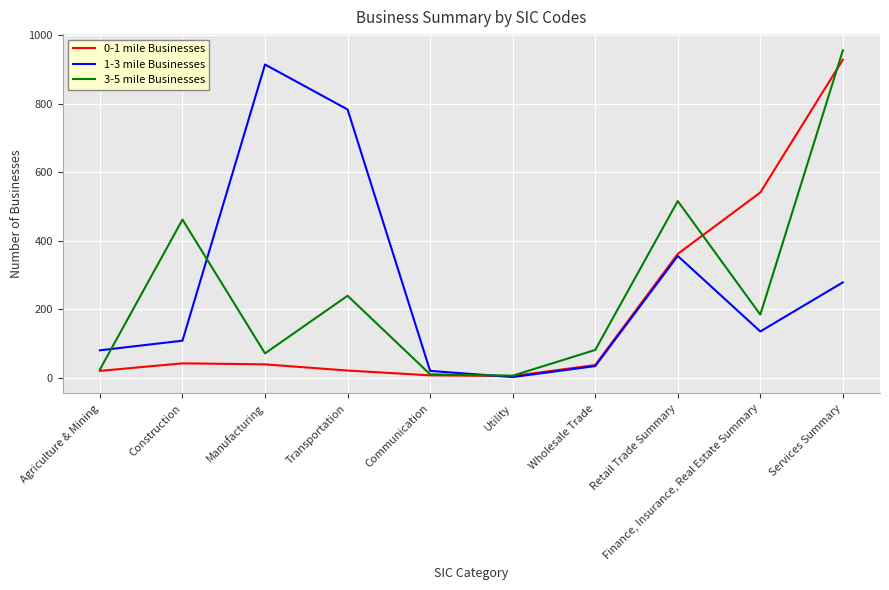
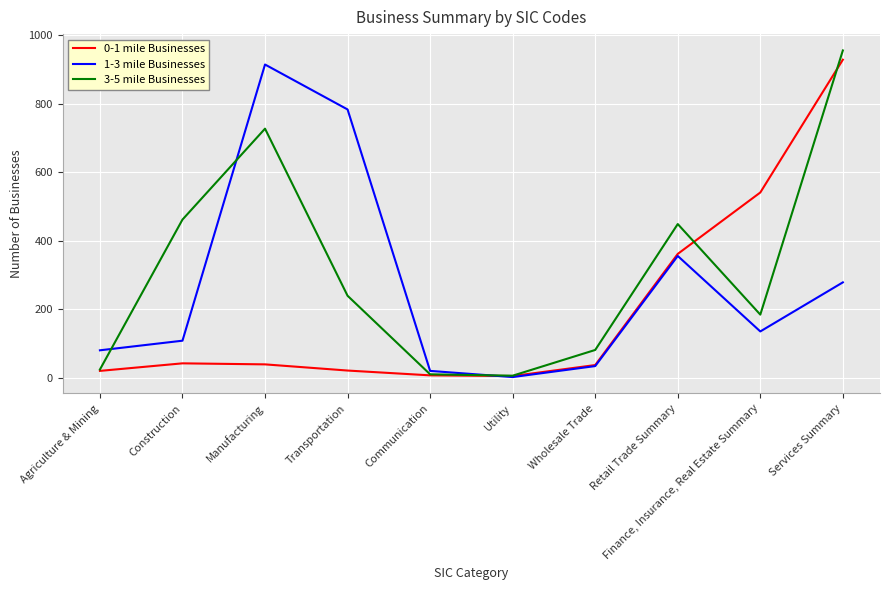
  {
    "0-1 mile Businesses": {
      "Construction": 40,
      "Manufacturing": 40,
      "Transportation": 20,
      "Finance, Insurance, Real Estate Summary": 540,
      "Services Summary": 930
    },
    "1-3 mile Businesses": {
      "Agriculture & Mining": 80,
      "Construction": 110,
      "Manufacturing": 910,
      "Transportation": 780,
      "Communication": 20,
      "Finance, Insurance, Real Estate Summary": 140,
      "Services Summary": 280
    },
    "3-5 mile Businesses": {
      "Construction": 460,
-     "Manufacturing": 70,
+     "Manufacturing": 730,
      "Transportation": 240,
      "Wholesale Trade": 80,
-     "Retail Trade Summary": 520,
+     "Retail Trade Summary": 450,
      "Finance, Insurance, Real Estate Summary": 190,
      "Services Summary": 960
    }
  }
